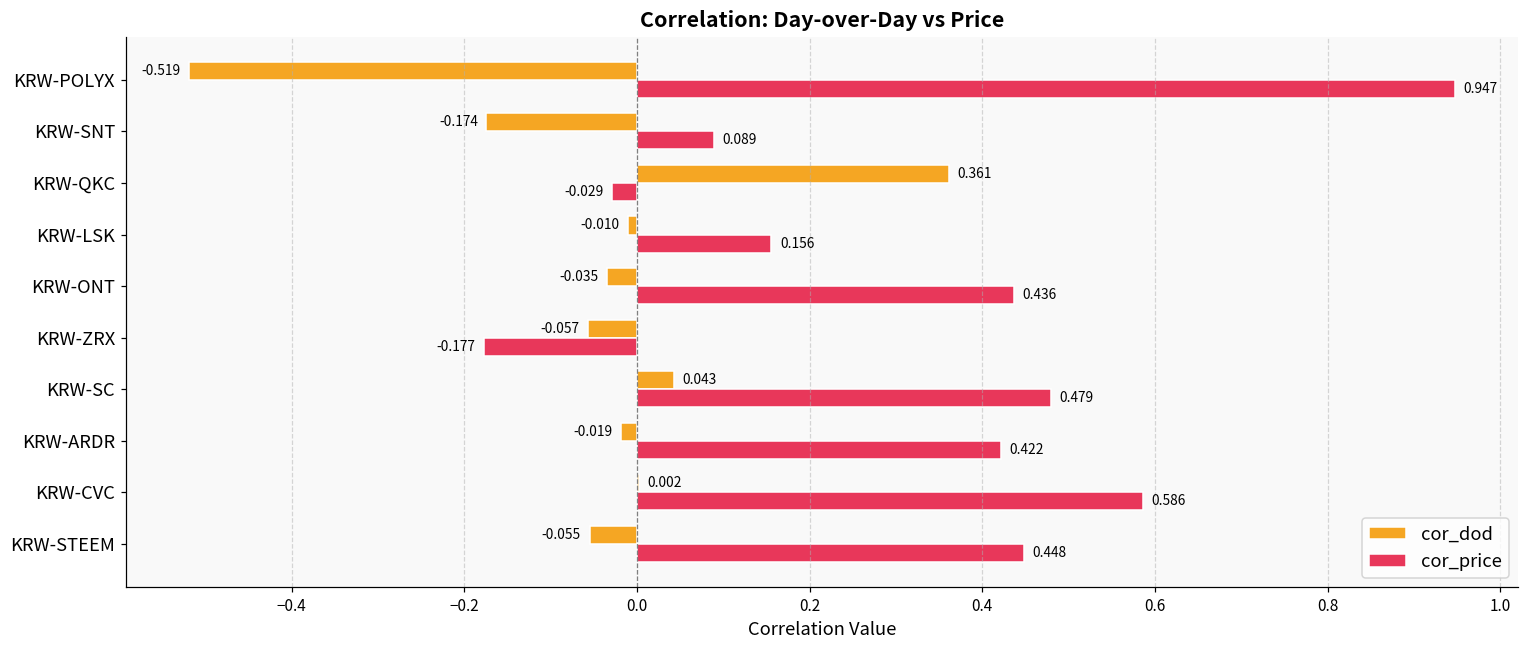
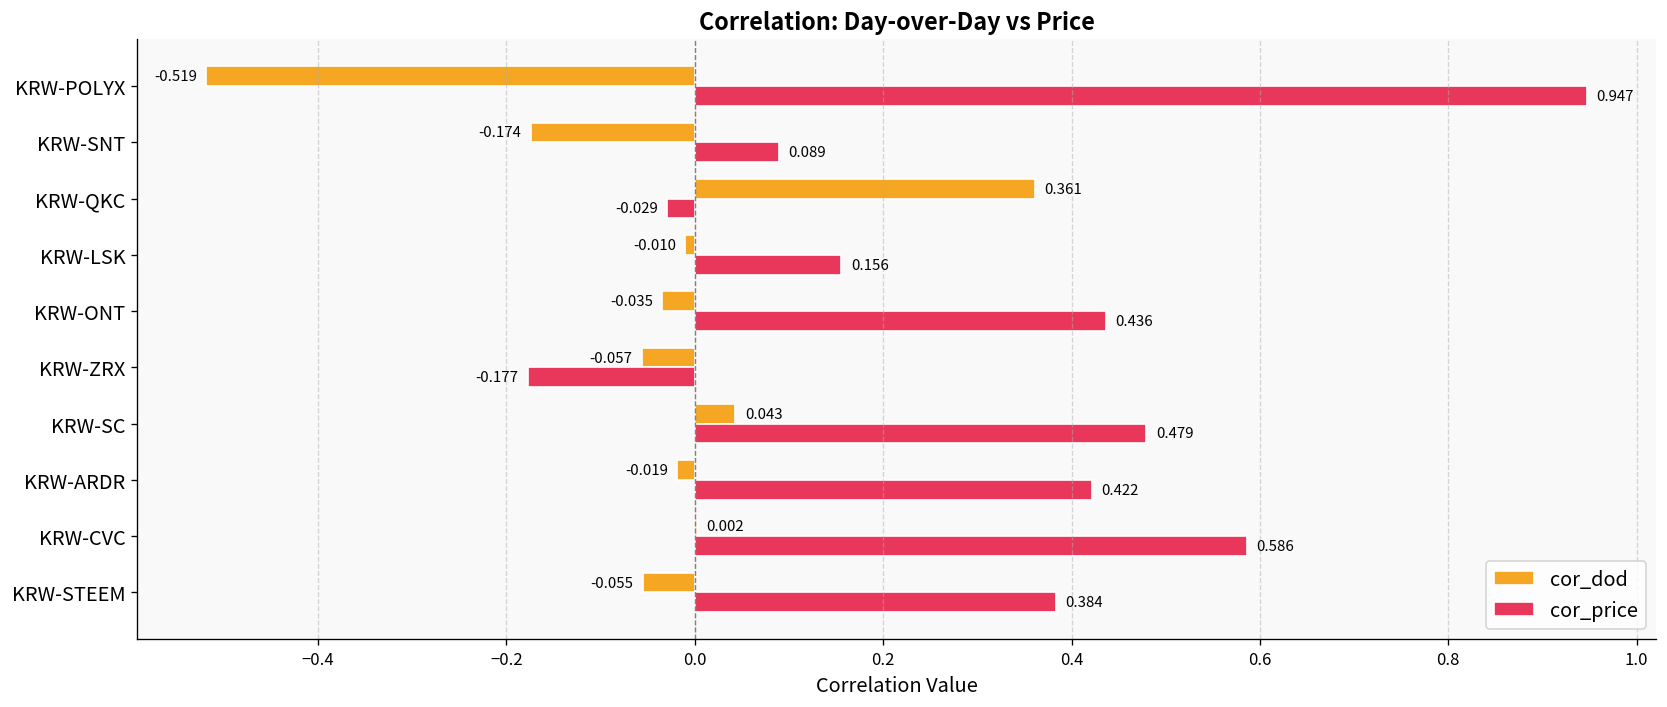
  {
    "cor_dod": {
      "KRW-POLYX": -0.519,
      "KRW-SNT": -0.174,
      "KRW-QKC": 0.361,
      "KRW-LSK": -0.010,
      "KRW-ONT": -0.035,
      "KRW-ZRX": -0.057,
      "KRW-SC": 0.043,
      "KRW-ARDR": -0.019,
      "KRW-CVC": 0.002,
      "KRW-STEEM": -0.055
    },
    "cor_price": {
      "KRW-POLYX": 0.947,
      "KRW-SNT": 0.089,
      "KRW-QKC": -0.029,
      "KRW-LSK": 0.156,
      "KRW-ONT": 0.436,
      "KRW-ZRX": -0.177,
      "KRW-SC": 0.479,
      "KRW-ARDR": 0.422,
      "KRW-CVC": 0.586,
-     "KRW-STEEM": 0.448
+     "KRW-STEEM": 0.384
    }
  }
